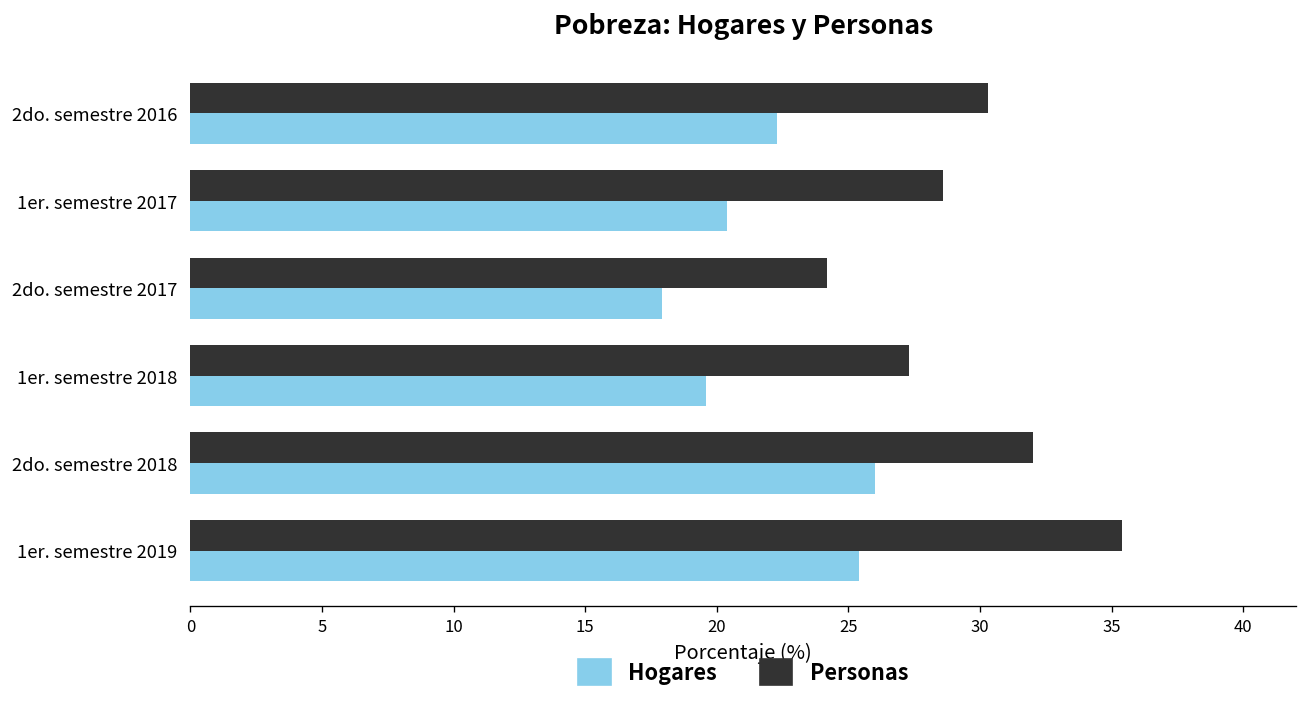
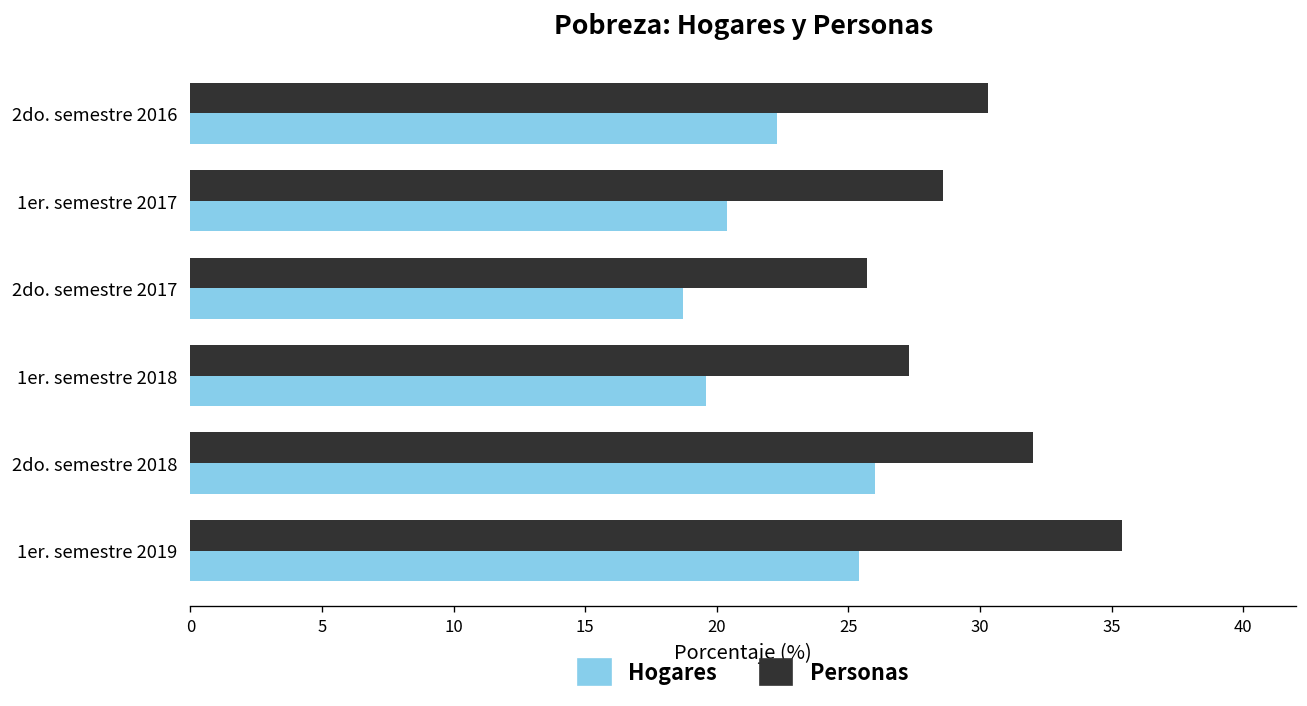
  {
    "Hogares": {
      "2do. semestre 2016": 22.3,
      "1er. semestre 2017": 20.4,
-     "2do. semestre 2017": 17.9,
+     "2do. semestre 2017": 18.7,
      "1er. semestre 2018": 19.6,
      "2do. semestre 2018": 26.0,
      "1er. semestre 2019": 25.4
    },
    "Personas": {
      "2do. semestre 2016": 30.3,
      "1er. semestre 2017": 28.6,
-     "2do. semestre 2017": 24.2,
+     "2do. semestre 2017": 25.7,
      "1er. semestre 2018": 27.3,
      "2do. semestre 2018": 32.0,
      "1er. semestre 2019": 35.4
    }
  }
